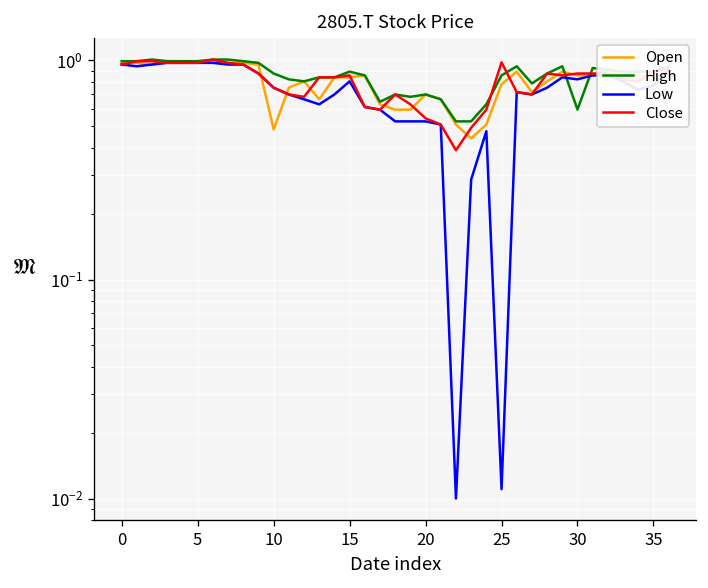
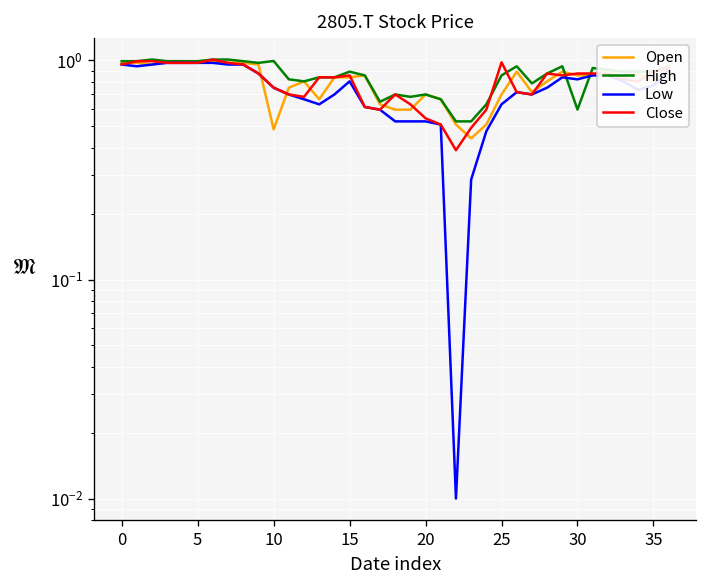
  {
    "Open": {
      "10": 0.48,
-     "25": 0.78
+     "25": 0.70
    },
    "High": {
-     "10": 0.9,
+     "10": 1.0,
      "15": 0.9,
      "25": 0.9,
      "30": 0.6
    },
    "Low": {
      "15": 0.8,
-     "25": 0.011,
+     "25": 0.63,
      "30": 0.8
    },
    "Close": {
      "25": 1.0
    }
  }
